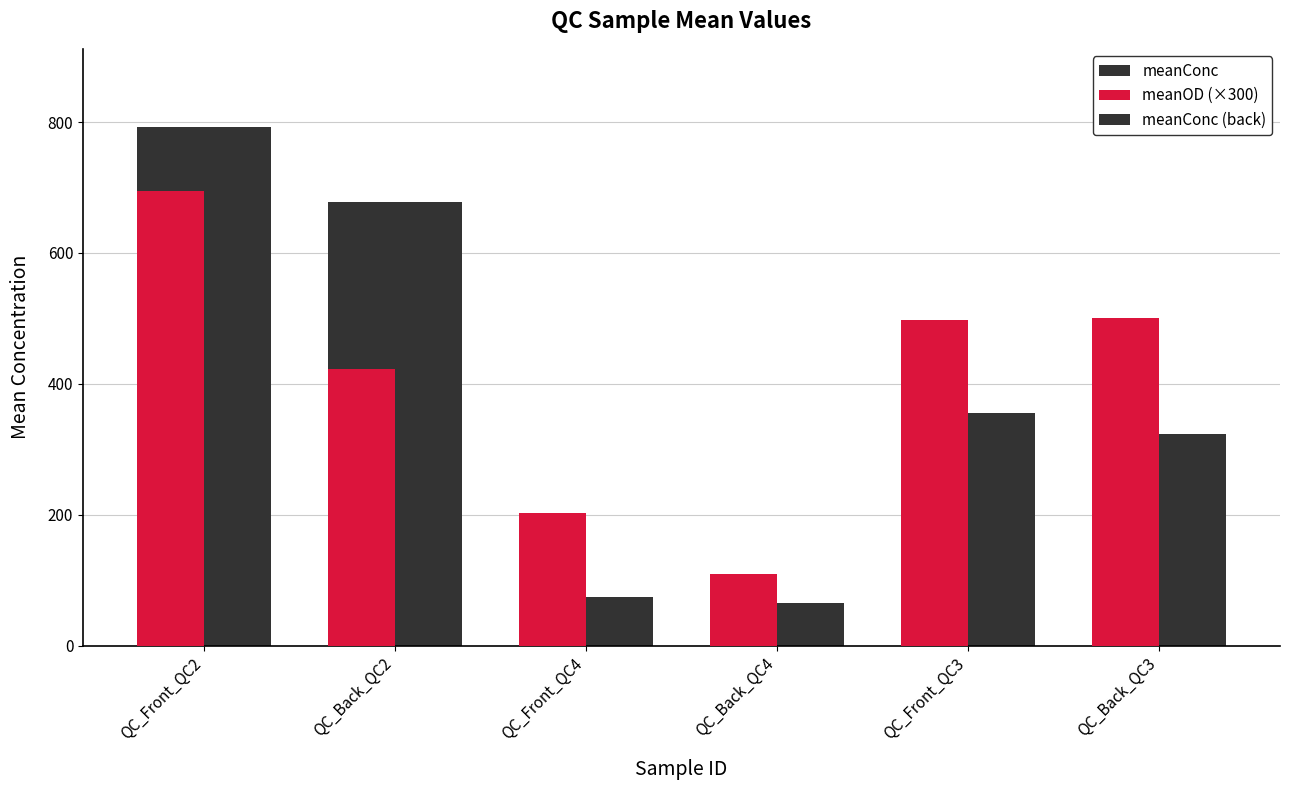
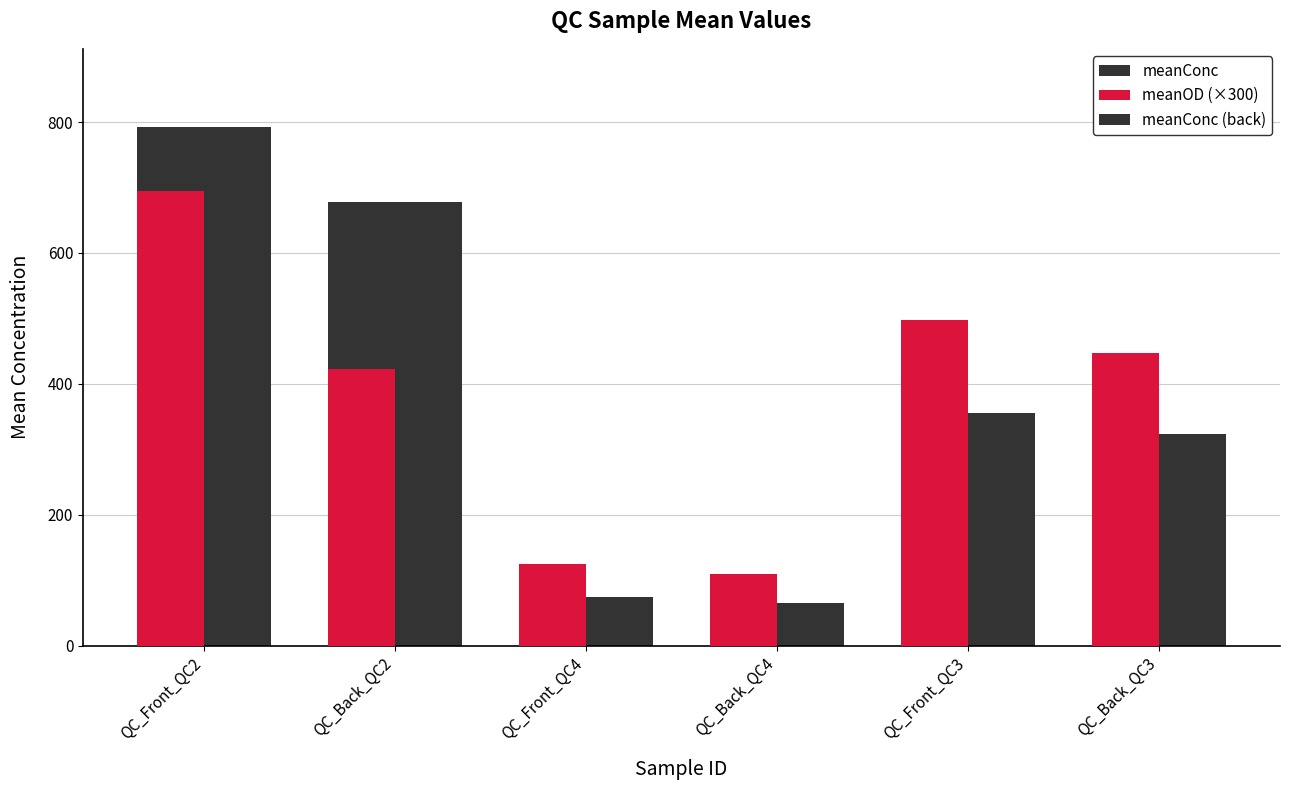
  {
    "meanOD (×300)": {
-     "QC_Front_QC4": 200,
+     "QC_Front_QC4": 130,
      "QC_Back_QC4": 110,
      "QC_Front_QC3": 500,
-     "QC_Back_QC3": 500
+     "QC_Back_QC3": 450
    }
  }
